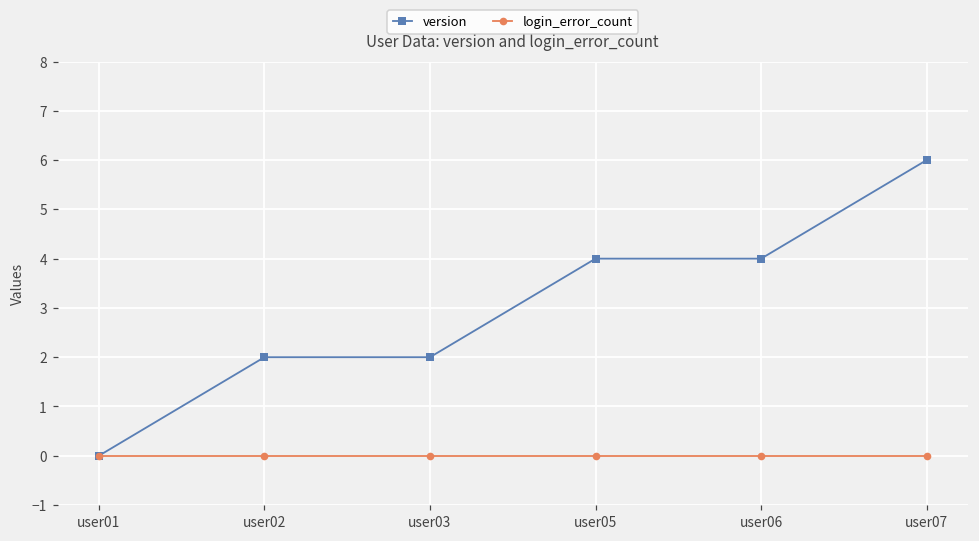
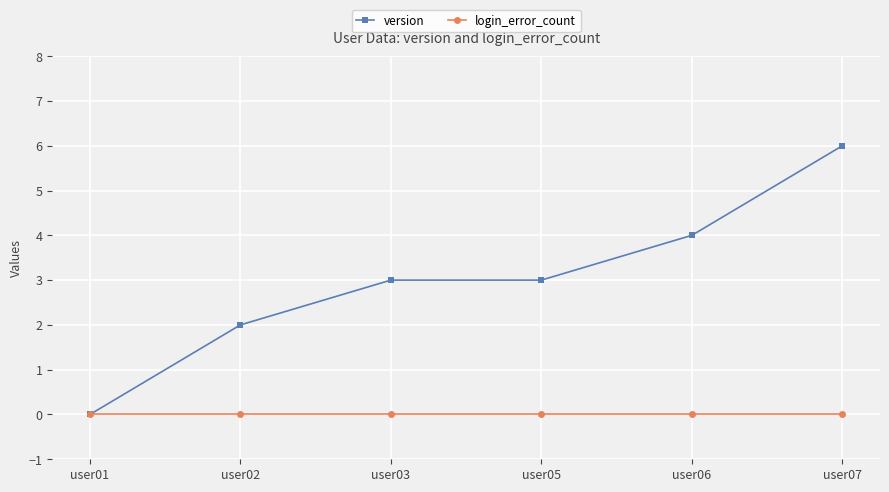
  {
    "version": {
      "user02": 2,
-     "user03": 2,
-     "user05": 4,
+     "user03": 3,
+     "user05": 3,
      "user06": 4,
      "user07": 6
    },
    "login_error_count": {
      "user02": 0,
      "user03": 0,
      "user05": 0,
      "user06": 0,
      "user07": 0
    }
  }
